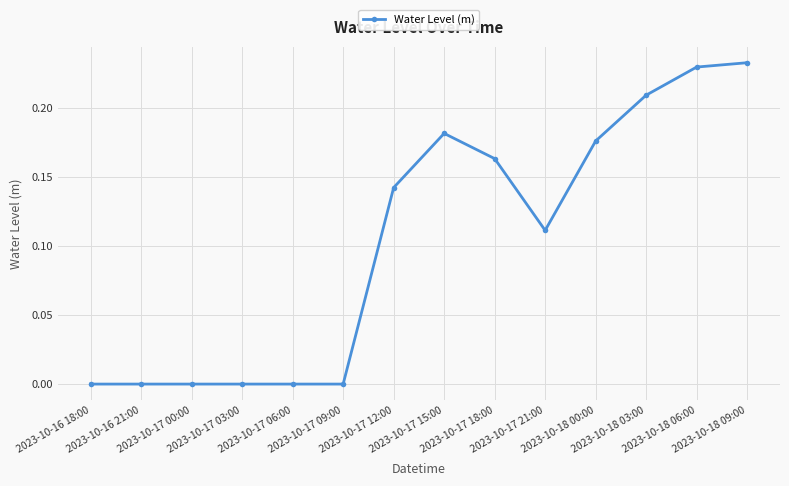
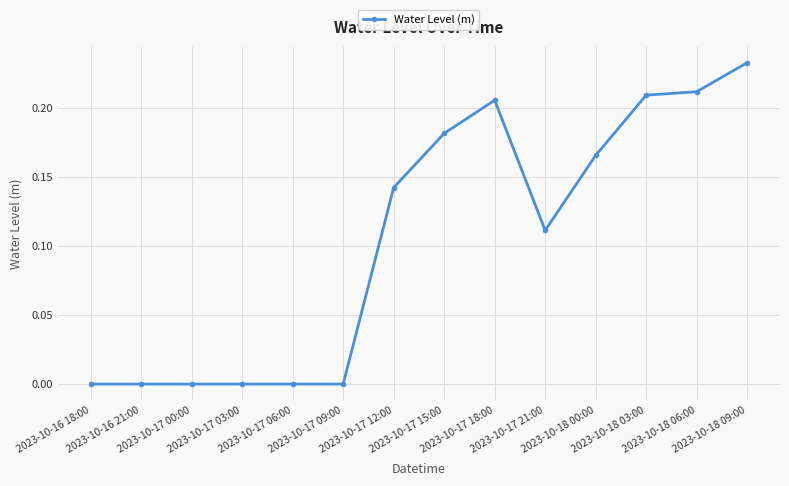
  {
    "2023-10-16 18:00": 0.000,
    "2023-10-16 21:00": 0.000,
    "2023-10-17 00:00": 0.000,
    "2023-10-17 03:00": 0.000,
    "2023-10-17 06:00": 0.000,
    "2023-10-17 09:00": 0.000,
    "2023-10-17 12:00": 0.142,
    "2023-10-17 15:00": 0.181,
-   "2023-10-17 18:00": 0.163,
+   "2023-10-17 18:00": 0.205,
    "2023-10-17 21:00": 0.111,
-   "2023-10-18 00:00": 0.176,
+   "2023-10-18 00:00": 0.165,
    "2023-10-18 03:00": 0.209,
-   "2023-10-18 06:00": 0.229,
+   "2023-10-18 06:00": 0.212,
    "2023-10-18 09:00": 0.233
  }
